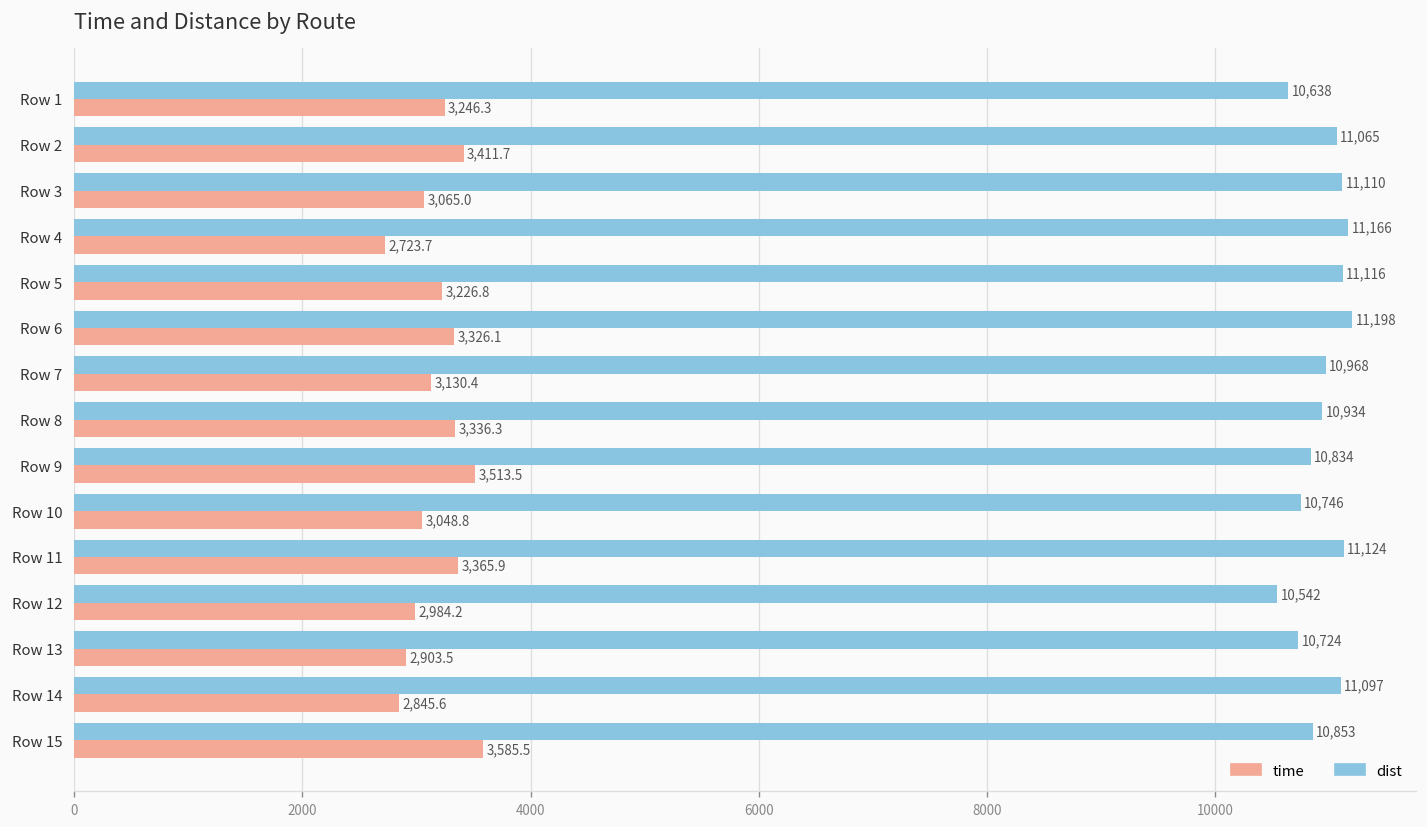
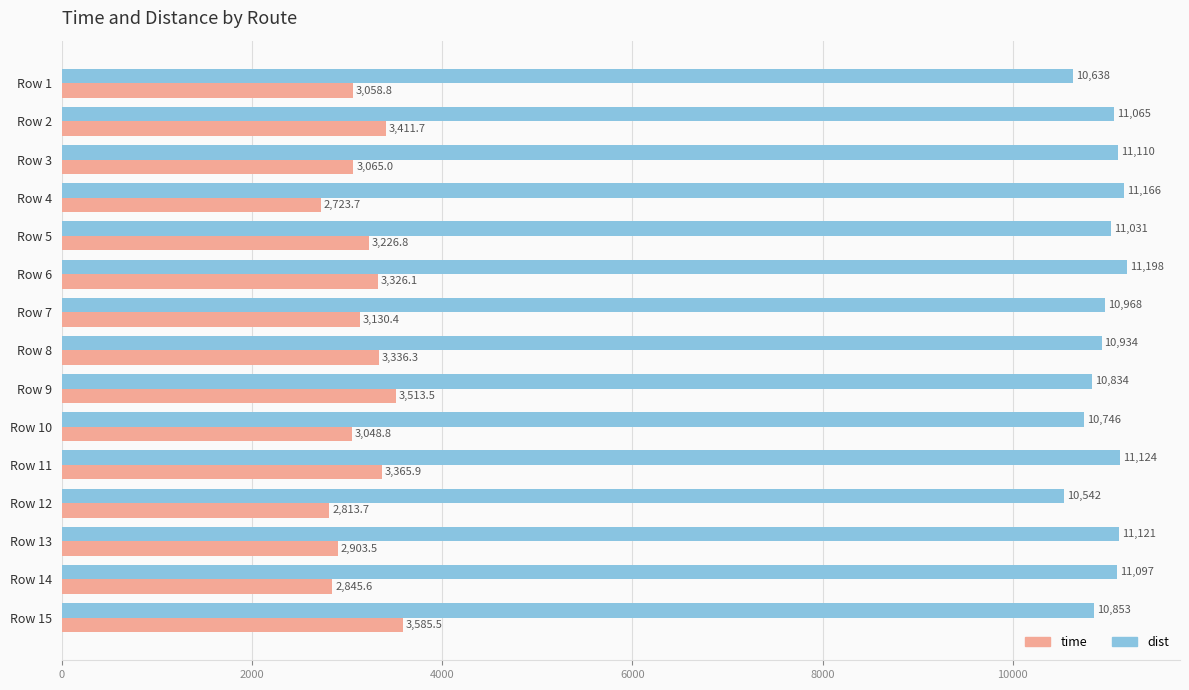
  {
    "time": {
-     "Row 1": "3,246.3",
+     "Row 1": "3,058.8",
      "Row 2": "3,411.7",
      "Row 3": "3,065.0",
      "Row 4": "2,723.7",
      "Row 5": "3,226.8",
      "Row 6": "3,326.1",
      "Row 7": "3,130.4",
      "Row 8": "3,336.3",
      "Row 9": "3,513.5",
      "Row 10": "3,048.8",
      "Row 11": "3,365.9",
-     "Row 12": "2,984.2",
+     "Row 12": "2,813.7",
      "Row 13": "2,903.5",
      "Row 14": "2,845.6",
      "Row 15": "3,585.5"
    },
    "dist": {
      "Row 1": "10,638",
      "Row 2": "11,065",
      "Row 3": "11,110",
      "Row 4": "11,166",
-     "Row 5": "11,116",
+     "Row 5": "11,031",
      "Row 6": "11,198",
      "Row 7": "10,968",
      "Row 8": "10,934",
      "Row 9": "10,834",
      "Row 10": "10,746",
      "Row 11": "11,124",
      "Row 12": "10,542",
-     "Row 13": "10,724",
+     "Row 13": "11,121",
      "Row 14": "11,097",
      "Row 15": "10,853"
    }
  }
